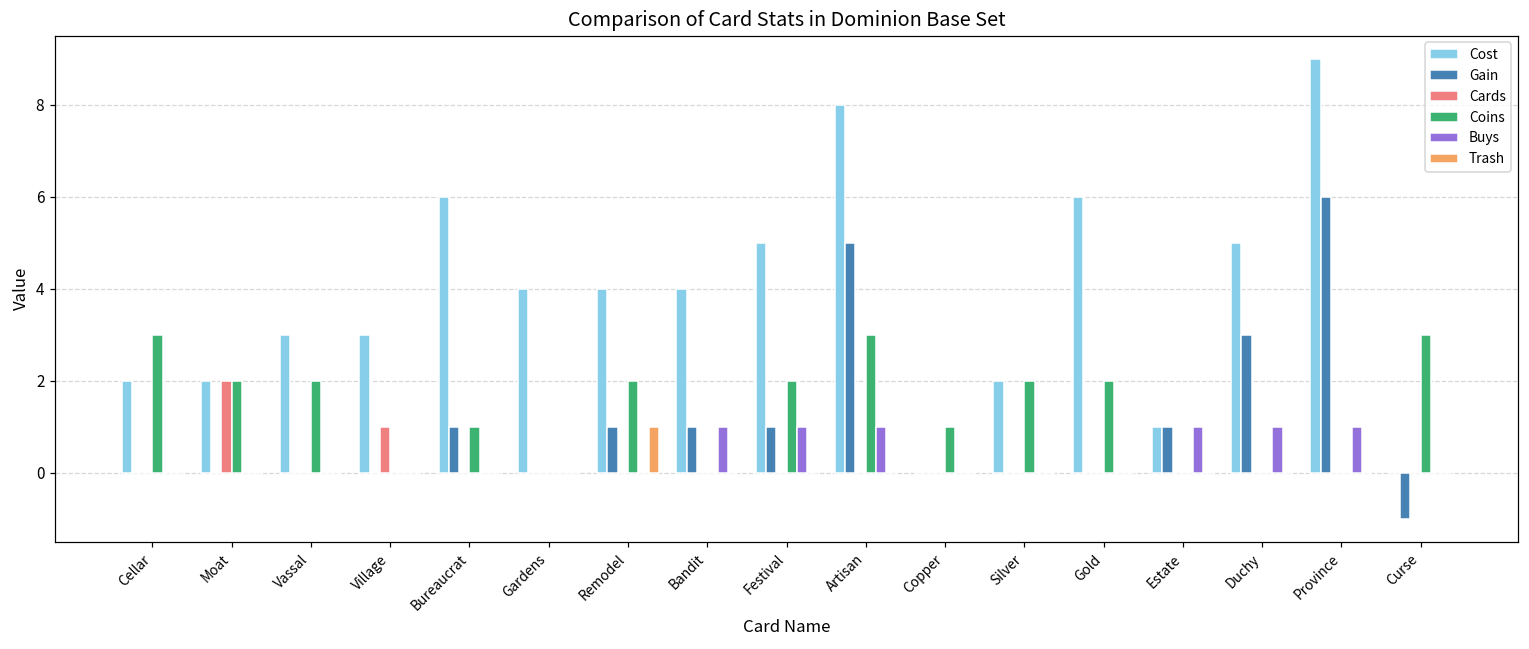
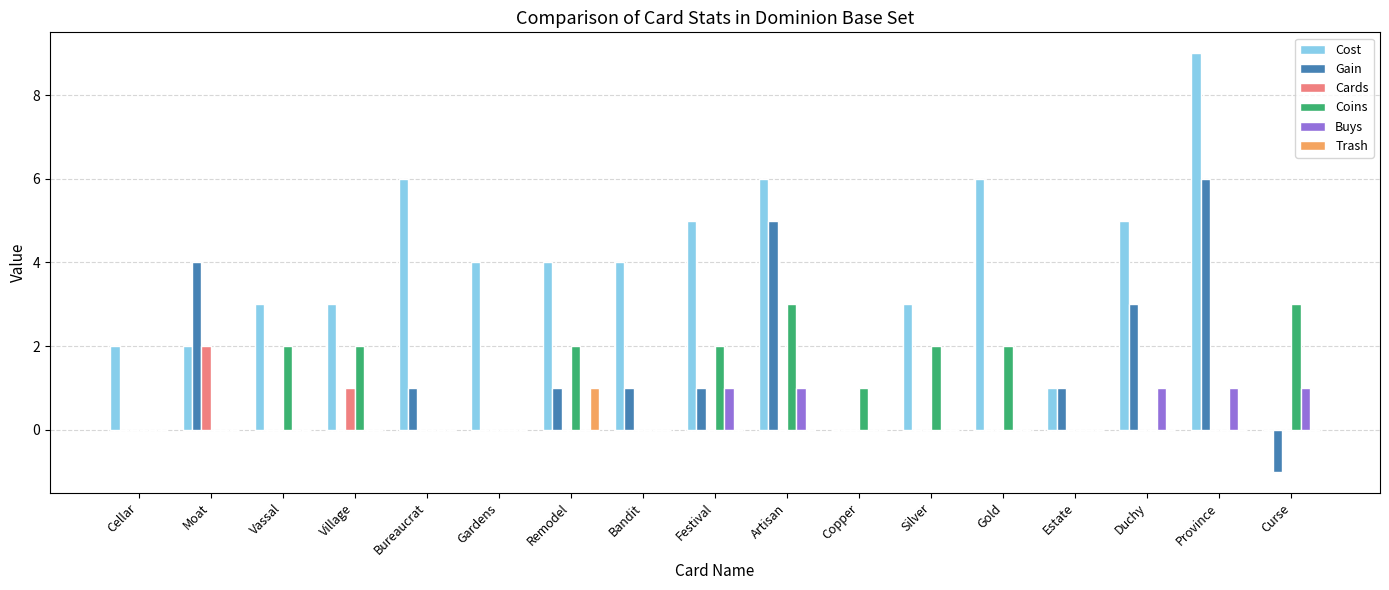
  {
    "Cost": {
      "Cellar": 2,
      "Moat": 2,
      "Vassal": 3,
      "Village": 3,
      "Bureaucrat": 6,
      "Gardens": 4,
      "Remodel": 4,
      "Bandit": 4,
      "Festival": 5,
-     "Artisan": 8,
+     "Artisan": 6,
      "Copper": 0,
-     "Silver": 2,
+     "Silver": 3,
      "Gold": 6,
      "Estate": 1,
      "Duchy": 5,
      "Province": 9,
      "Curse": 0
    },
    "Gain": {
      "Cellar": 0,
-     "Moat": 0,
+     "Moat": 4,
      "Vassal": 0,
      "Village": 0,
      "Bureaucrat": 1,
      "Gardens": 0,
      "Remodel": 1,
      "Bandit": 1,
      "Festival": 1,
      "Artisan": 5,
      "Copper": 0,
      "Silver": 0,
      "Gold": 0,
      "Estate": 1,
      "Duchy": 3,
      "Province": 6,
      "Curse": -1
    },
    "Coins": {
-     "Cellar": 3,
-     "Moat": 2,
+     "Cellar": 0,
+     "Moat": 0,
      "Vassal": 2,
-     "Village": 0,
-     "Bureaucrat": 1,
+     "Village": 2,
+     "Bureaucrat": 0,
      "Gardens": 0,
      "Remodel": 2,
      "Bandit": 0,
      "Festival": 2,
      "Artisan": 3,
      "Copper": 1,
      "Silver": 2,
      "Gold": 2,
      "Estate": 0,
      "Duchy": 0,
      "Province": 0,
      "Curse": 3
    },
    "Buys": {
      "Cellar": 0,
      "Moat": 0,
      "Vassal": 0,
      "Village": 0,
      "Bureaucrat": 0,
      "Gardens": 0,
      "Remodel": 0,
-     "Bandit": 1,
+     "Bandit": 0,
      "Festival": 1,
      "Artisan": 1,
      "Copper": 0,
      "Silver": 0,
      "Gold": 0,
-     "Estate": 1,
+     "Estate": 0,
      "Duchy": 1,
      "Province": 1,
-     "Curse": 0
+     "Curse": 1
    }
  }
